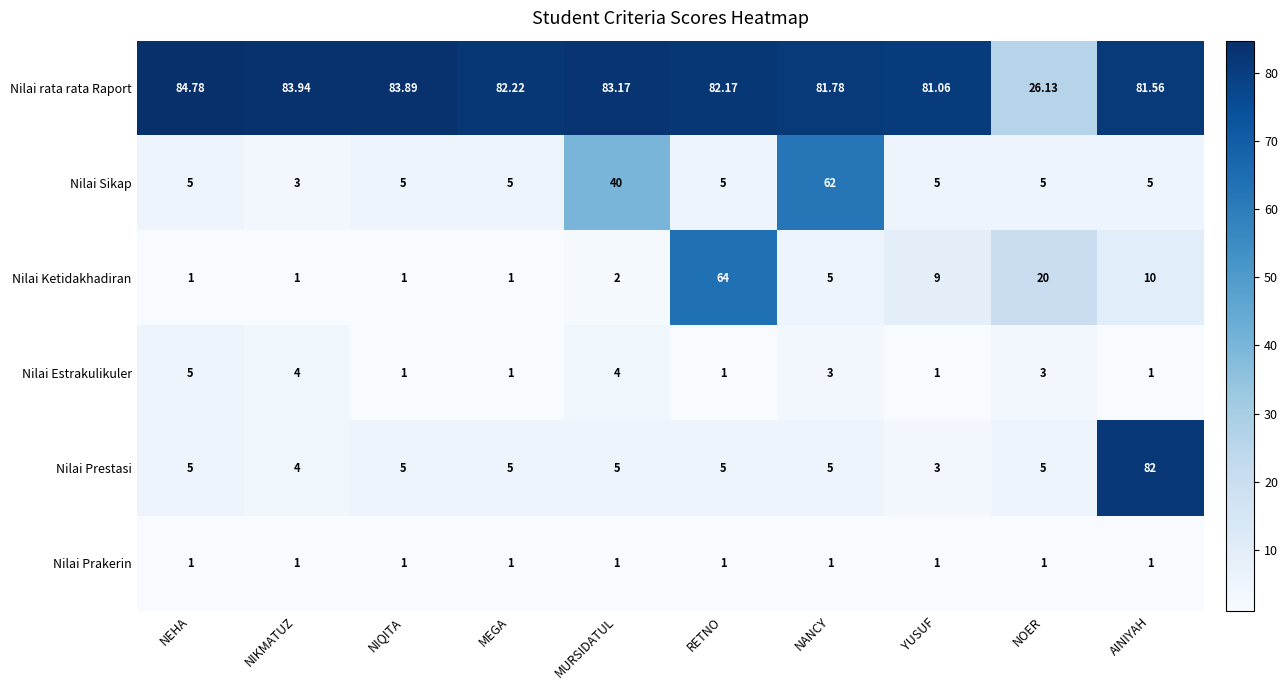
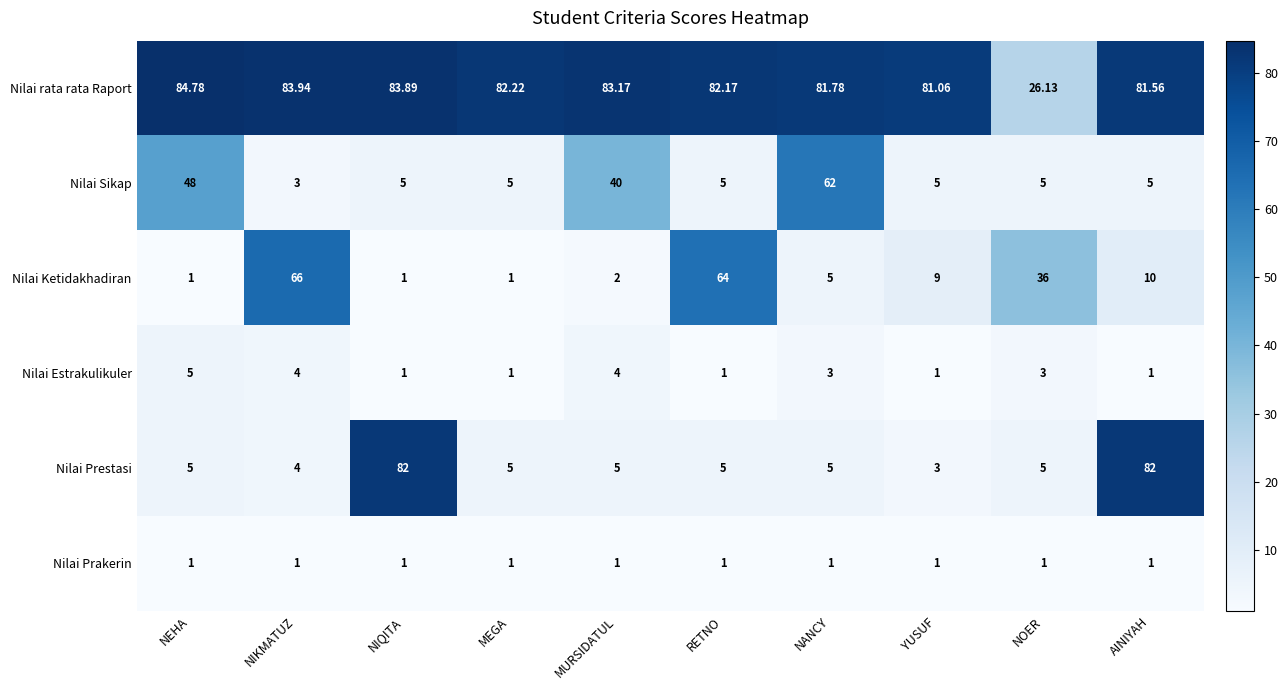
  {
    "Nilai rata rata Raport": {
      "NEHA": 84.78,
      "NIKMATUZ": 83.94,
      "NIQITA": 83.89,
      "MEGA": 82.22,
      "MURSIDATUL": 83.17,
      "RETNO": 82.17,
      "NANCY": 81.78,
      "YUSUF": 81.06,
      "NOER": 26.13,
      "AINIYAH": 81.56
    },
    "Nilai Sikap": {
-     "NEHA": 5,
+     "NEHA": 48,
      "NIKMATUZ": 3,
      "NIQITA": 5,
      "MEGA": 5,
      "MURSIDATUL": 40,
      "RETNO": 5,
      "NANCY": 62,
      "YUSUF": 5,
      "NOER": 5,
      "AINIYAH": 5
    },
    "Nilai Ketidakhadiran": {
      "NEHA": 1,
-     "NIKMATUZ": 1,
+     "NIKMATUZ": 66,
      "NIQITA": 1,
      "MEGA": 1,
      "MURSIDATUL": 2,
      "RETNO": 64,
      "NANCY": 5,
      "YUSUF": 9,
-     "NOER": 20,
+     "NOER": 36,
      "AINIYAH": 10
    },
    "Nilai Estrakulikuler": {
      "NEHA": 5,
      "NIKMATUZ": 4,
      "NIQITA": 1,
      "MEGA": 1,
      "MURSIDATUL": 4,
      "RETNO": 1,
      "NANCY": 3,
      "YUSUF": 1,
      "NOER": 3,
      "AINIYAH": 1
    },
    "Nilai Prestasi": {
      "NEHA": 5,
      "NIKMATUZ": 4,
-     "NIQITA": 5,
+     "NIQITA": 82,
      "MEGA": 5,
      "MURSIDATUL": 5,
      "RETNO": 5,
      "NANCY": 5,
      "YUSUF": 3,
      "NOER": 5,
      "AINIYAH": 82
    },
    "Nilai Prakerin": {
      "NEHA": 1,
      "NIKMATUZ": 1,
      "NIQITA": 1,
      "MEGA": 1,
      "MURSIDATUL": 1,
      "RETNO": 1,
      "NANCY": 1,
      "YUSUF": 1,
      "NOER": 1,
      "AINIYAH": 1
    }
  }
